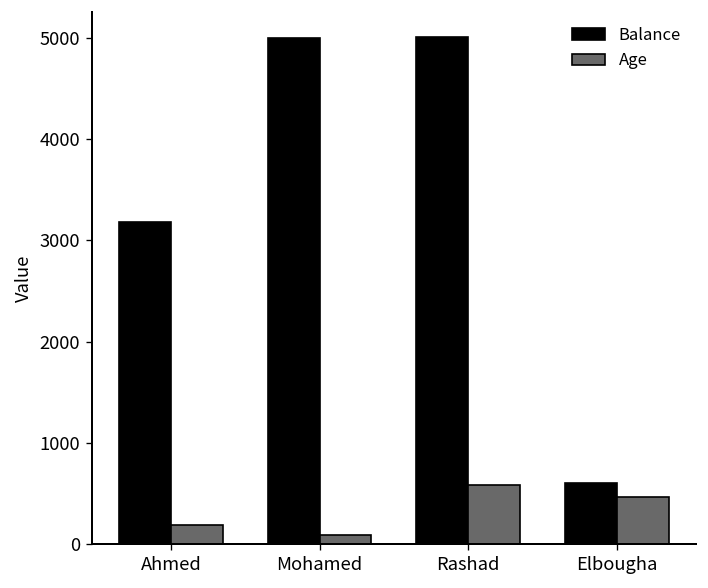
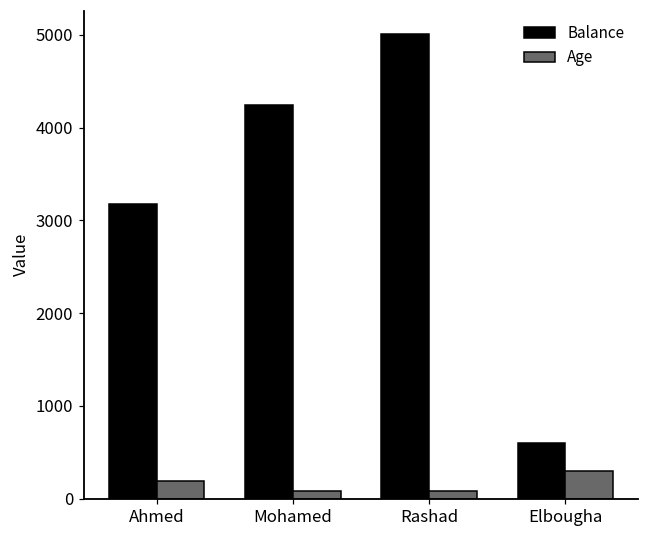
  {
    "Balance": {
      "Ahmed": 3200,
-     "Mohamed": 5000,
+     "Mohamed": 4200,
      "Rashad": 5000,
      "Elbougha": 600
    },
    "Age": {
      "Ahmed": 200,
      "Mohamed": 100,
-     "Rashad": 600,
-     "Elbougha": 500
+     "Rashad": 100,
+     "Elbougha": 300
    }
  }
